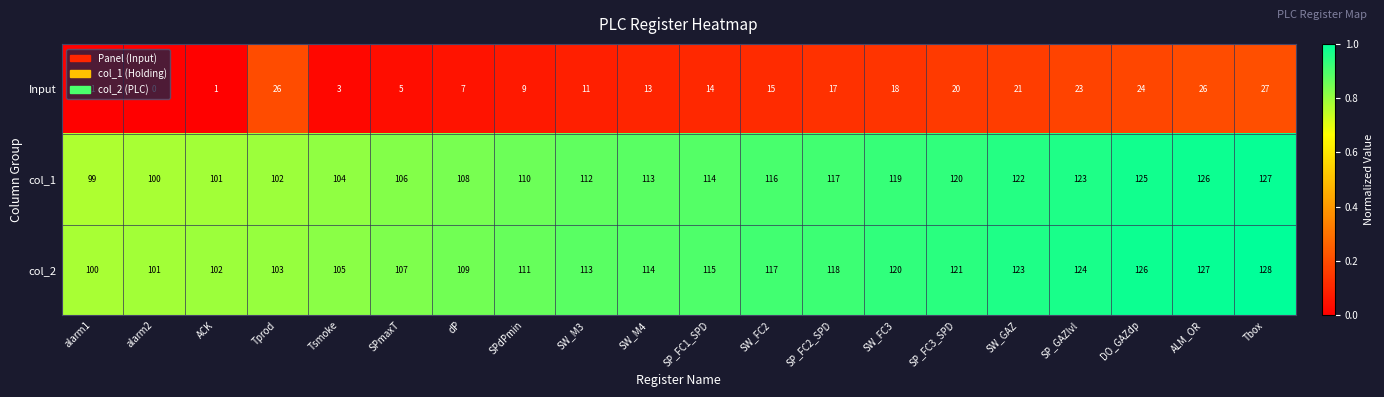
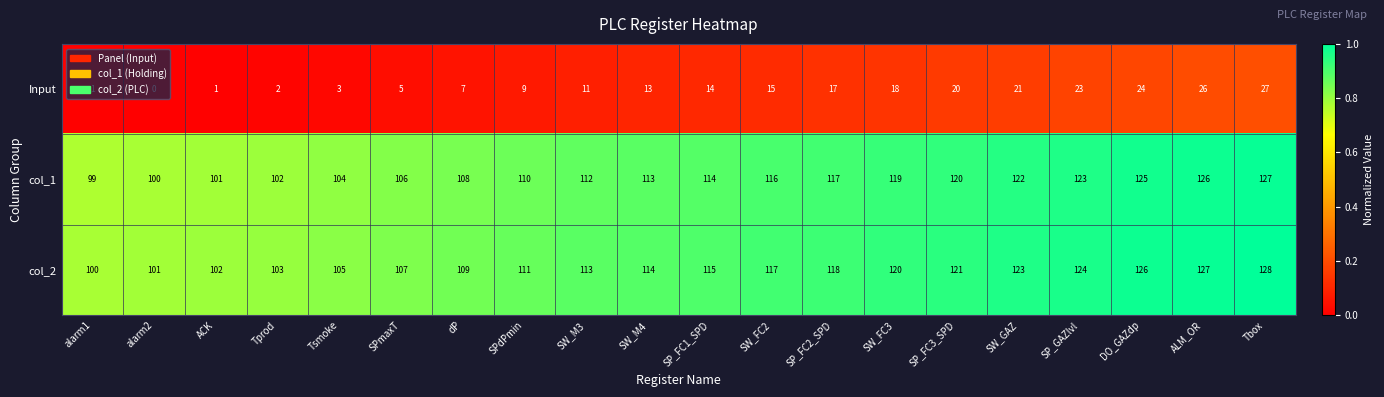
  {
    "Input": {
      "ACK": 1,
-     "Tprod": 26,
+     "Tprod": 2,
      "Tsmoke": 3,
      "SPmaxT": 5,
      "dP": 7,
      "SPdPmin": 9,
      "SW_M3": 11,
      "SW_M4": 13,
      "SP_FC1_SPD": 14,
      "SW_FC2": 15,
      "SP_FC2_SPD": 17,
      "SW_FC3": 18,
      "SP_FC3_SPD": 20,
      "SW_GAZ": 21,
      "SP_GAZlvl": 23,
      "DO_GAZdp": 24,
      "ALM_OR": 26,
      "Tbox": 27
    },
    "col_1": {
      "alarm1": 99,
      "alarm2": 100,
      "ACK": 101,
      "Tprod": 102,
      "Tsmoke": 104,
      "SPmaxT": 106,
      "dP": 108,
      "SPdPmin": 110,
      "SW_M3": 112,
      "SW_M4": 113,
      "SP_FC1_SPD": 114,
      "SW_FC2": 116,
      "SP_FC2_SPD": 117,
      "SW_FC3": 119,
      "SP_FC3_SPD": 120,
      "SW_GAZ": 122,
      "SP_GAZlvl": 123,
      "DO_GAZdp": 125,
      "ALM_OR": 126,
      "Tbox": 127
    },
    "col_2": {
      "alarm1": 100,
      "alarm2": 101,
      "ACK": 102,
      "Tprod": 103,
      "Tsmoke": 105,
      "SPmaxT": 107,
      "dP": 109,
      "SPdPmin": 111,
      "SW_M3": 113,
      "SW_M4": 114,
      "SP_FC1_SPD": 115,
      "SW_FC2": 117,
      "SP_FC2_SPD": 118,
      "SW_FC3": 120,
      "SP_FC3_SPD": 121,
      "SW_GAZ": 123,
      "SP_GAZlvl": 124,
      "DO_GAZdp": 126,
      "ALM_OR": 127,
      "Tbox": 128
    }
  }
